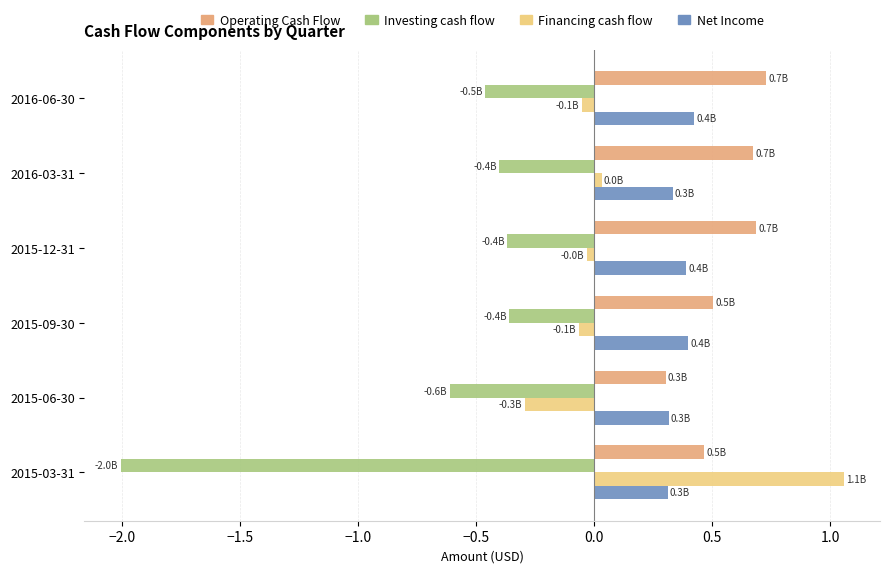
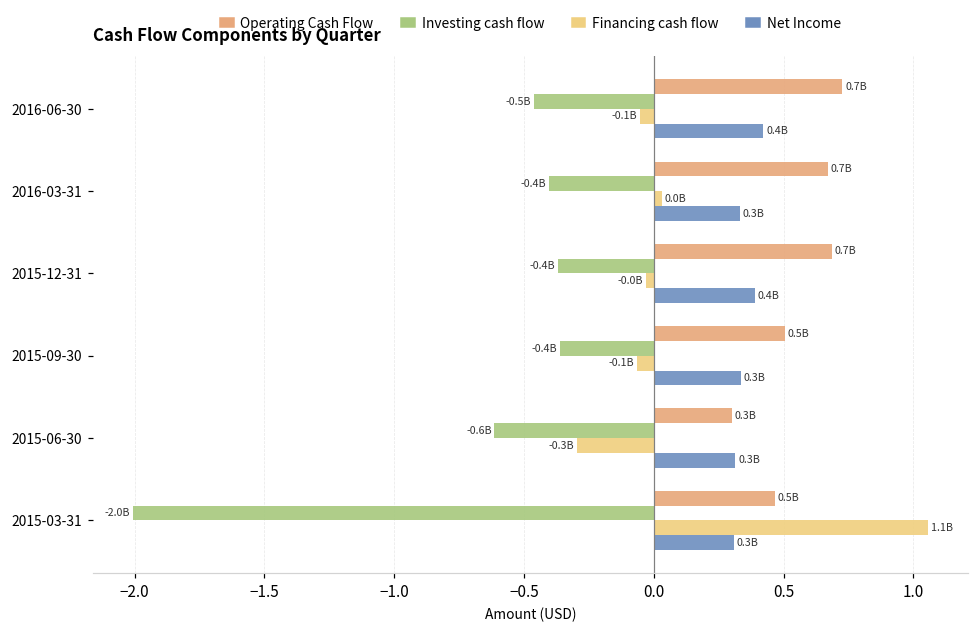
  {
    "Investing cash flow": {
      "2016-06-30": "-0.5B",
      "2016-03-31": "-0.4B",
      "2015-12-31": "-0.4B",
      "2015-09-30": "-0.4B",
      "2015-06-30": "-0.6B",
      "2015-03-31": "-2.0B"
    },
    "Net Income": {
      "2016-06-30": "0.4B",
      "2016-03-31": "0.3B",
      "2015-12-31": "0.4B",
-     "2015-09-30": "0.4B",
+     "2015-09-30": "0.3B",
      "2015-06-30": "0.3B",
      "2015-03-31": "0.3B"
    }
  }
